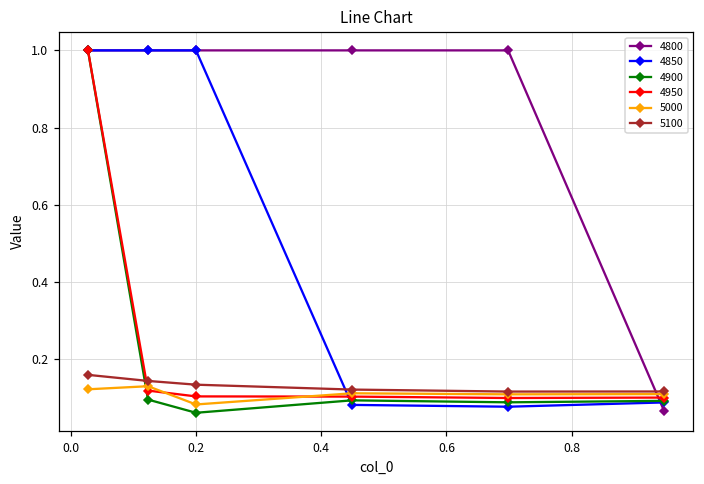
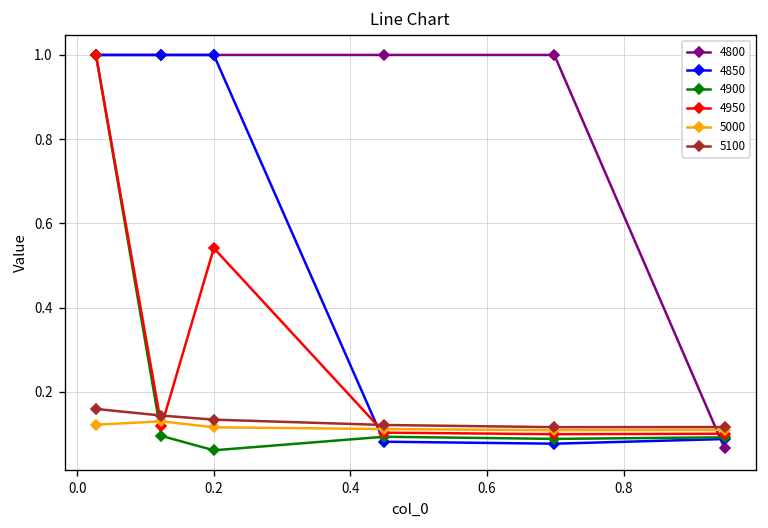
  {
    "4900": {
      "0.2": 0.06
    },
    "4950": {
-     "0.2": 0.10
+     "0.2": 0.54
    },
    "5000": {
-     "0.2": 0.08
+     "0.2": 0.12
    },
    "5100": {
      "0.2": 0.13
    }
  }
